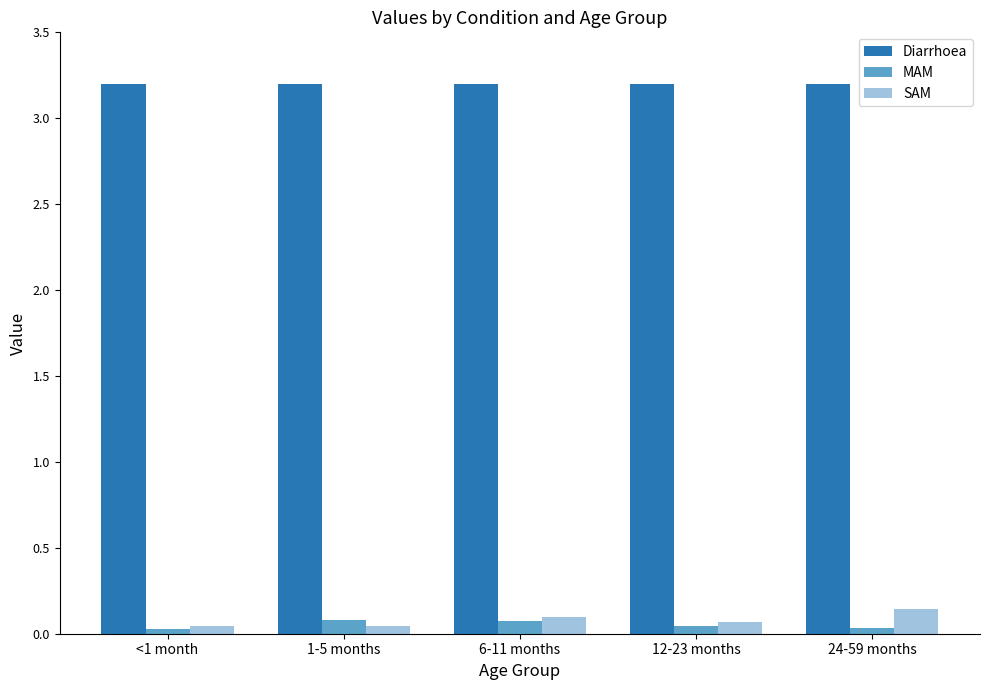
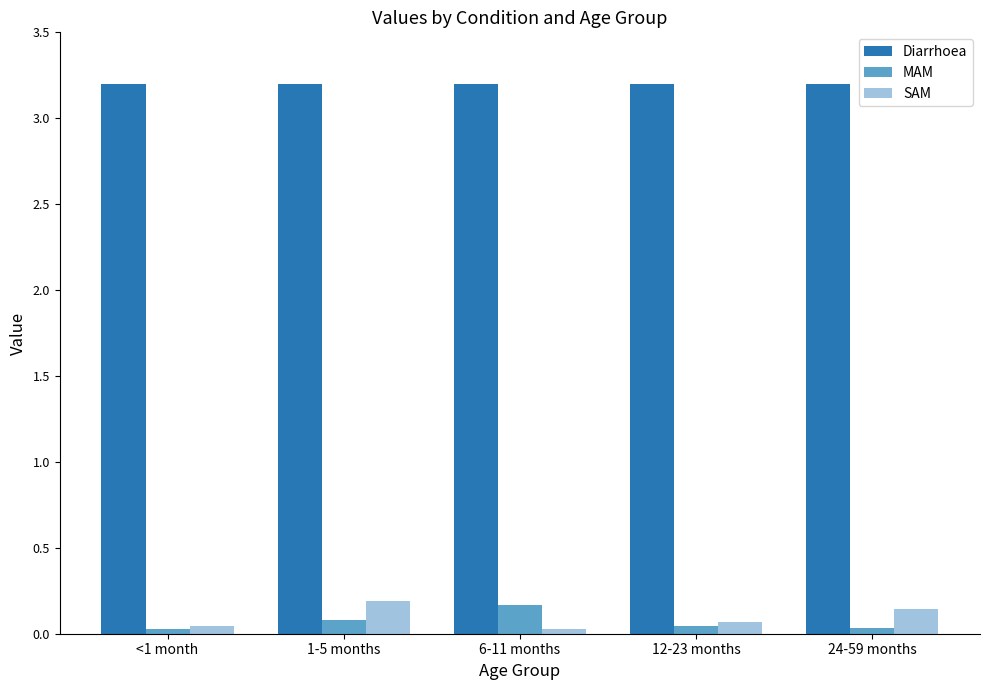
  {
    "Diarrhoea": {
      "<1 month": 3.20,
      "1-5 months": 3.20,
      "6-11 months": 3.20,
      "12-23 months": 3.20,
      "24-59 months": 3.20
    },
    "MAM": {
      "<1 month": 0.03,
      "1-5 months": 0.08,
-     "6-11 months": 0.07,
+     "6-11 months": 0.17,
      "12-23 months": 0.05,
      "24-59 months": 0.03
    },
    "SAM": {
      "<1 month": 0.04,
-     "1-5 months": 0.04,
-     "6-11 months": 0.10,
+     "1-5 months": 0.19,
+     "6-11 months": 0.03,
      "12-23 months": 0.07,
      "24-59 months": 0.14
    }
  }
